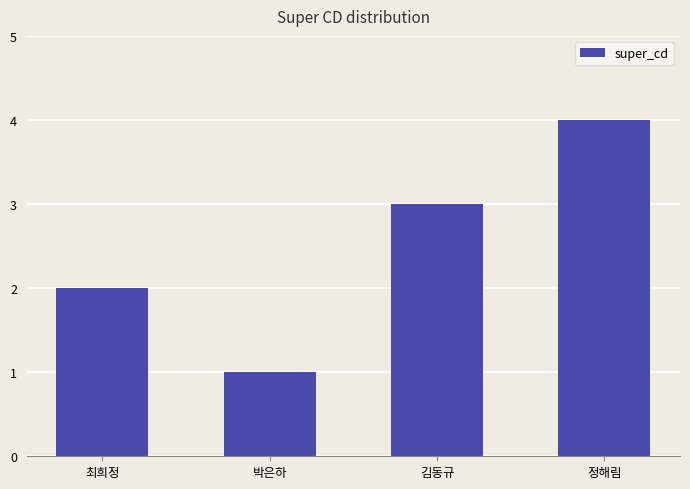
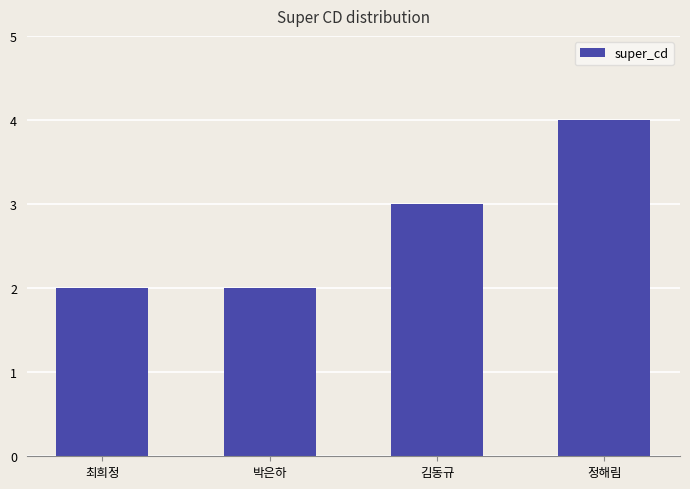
  {
    "최희정": 2,
-   "박은하": 1,
+   "박은하": 2,
    "김동규": 3,
    "정해림": 4
  }
